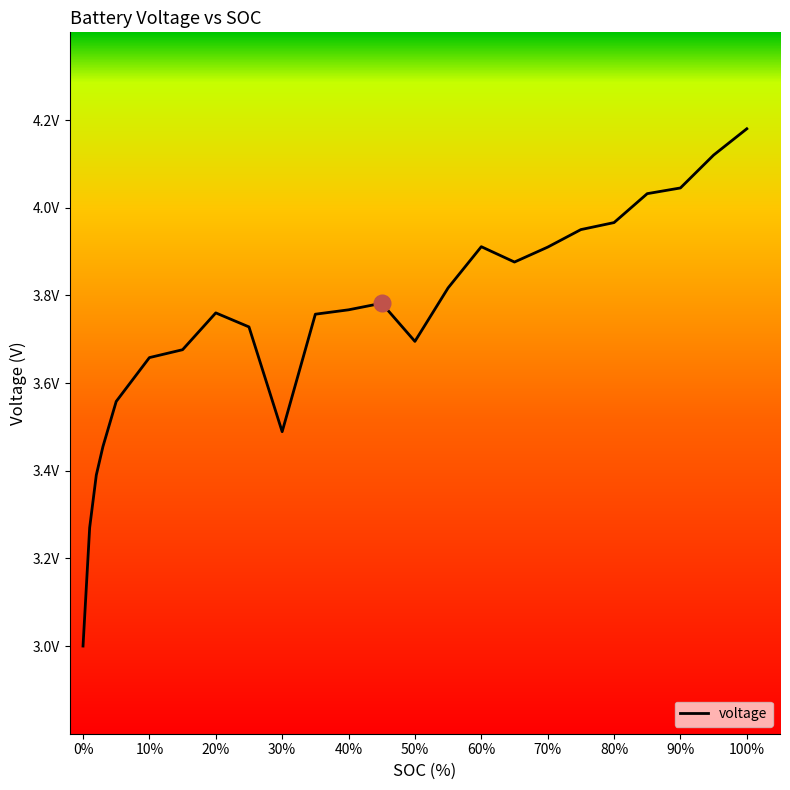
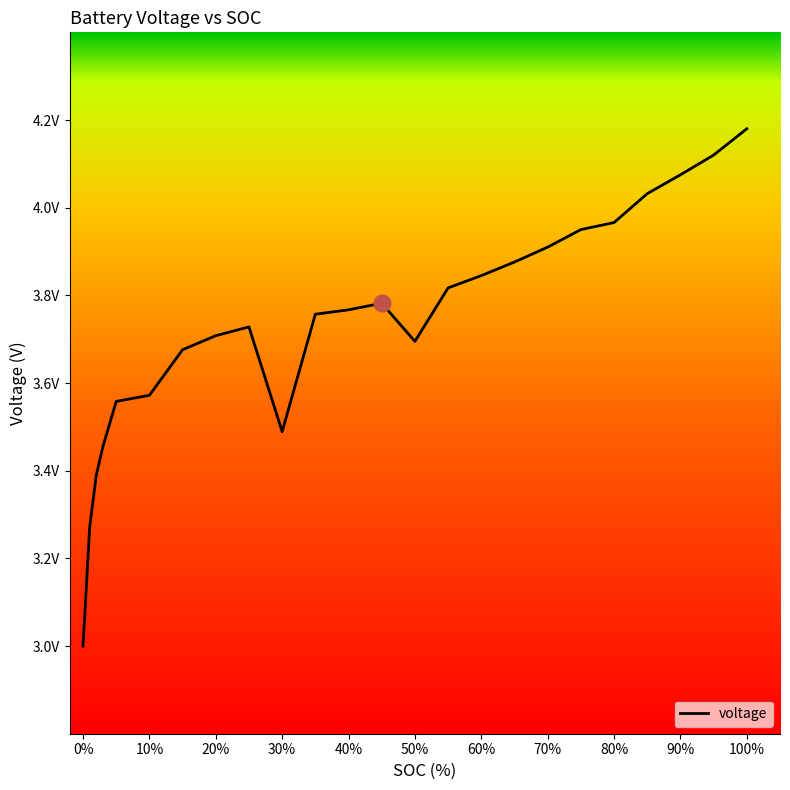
  {
    "voltage": {
      "0%": "3.00V",
-     "10%": "3.66V",
-     "20%": "3.76V",
+     "10%": "3.57V",
+     "20%": "3.71V",
      "30%": "3.49V",
      "40%": "3.77V",
      "50%": "3.70V",
-     "60%": "3.91V",
+     "60%": "3.85V",
      "70%": "3.91V",
      "80%": "3.97V",
-     "90%": "4.05V",
+     "90%": "4.08V",
      "100%": "4.18V"
    }
  }
